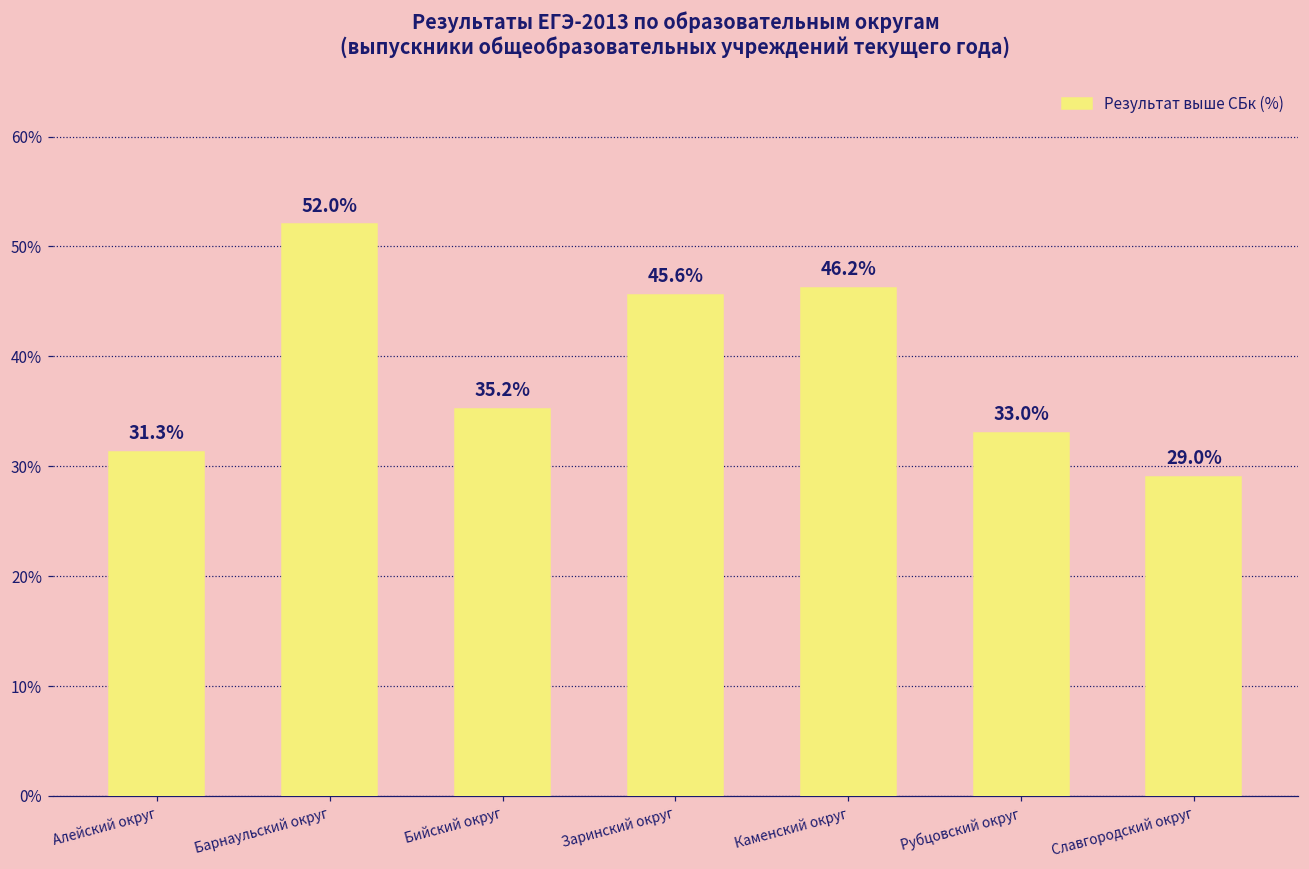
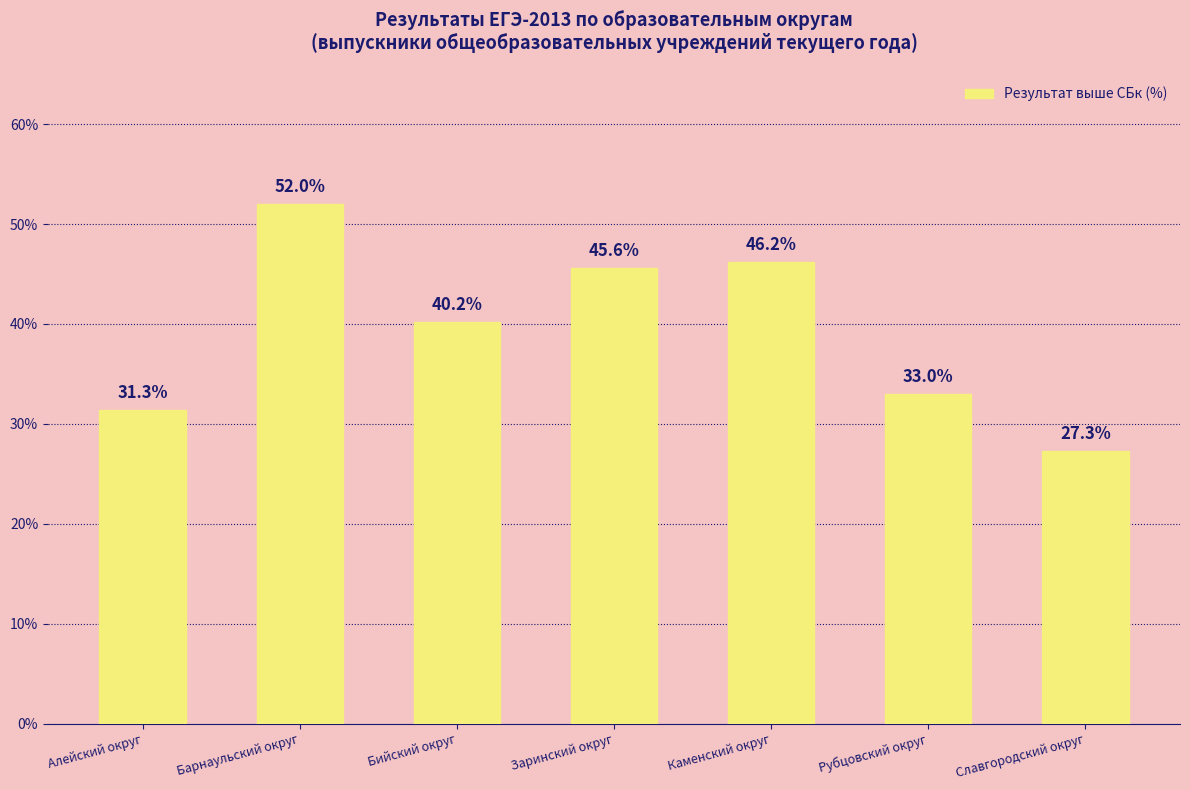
  {
    "Алейский округ": "31.3%",
    "Барнаульский округ": "52.0%",
-   "Бийский округ": "35.2%",
+   "Бийский округ": "40.2%",
    "Заринский округ": "45.6%",
    "Каменский округ": "46.2%",
    "Рубцовский округ": "33.0%",
-   "Славгородский округ": "29.0%"
+   "Славгородский округ": "27.3%"
  }
